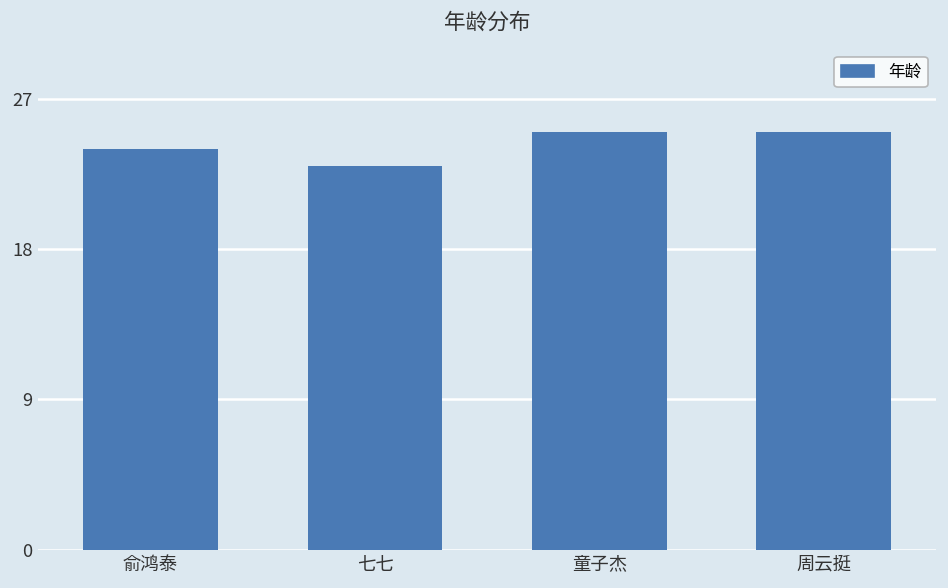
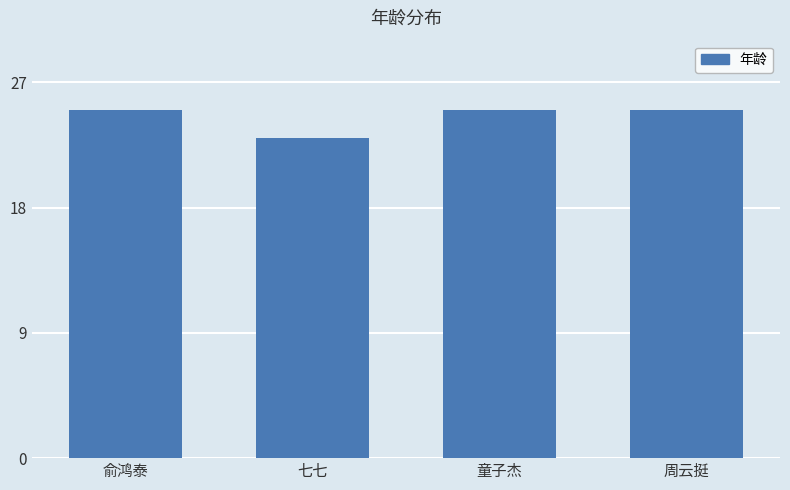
  {
-   "俞鸿泰": 24,
+   "俞鸿泰": 25,
    "七七": 23,
    "童子杰": 25,
    "周云挺": 25
  }
